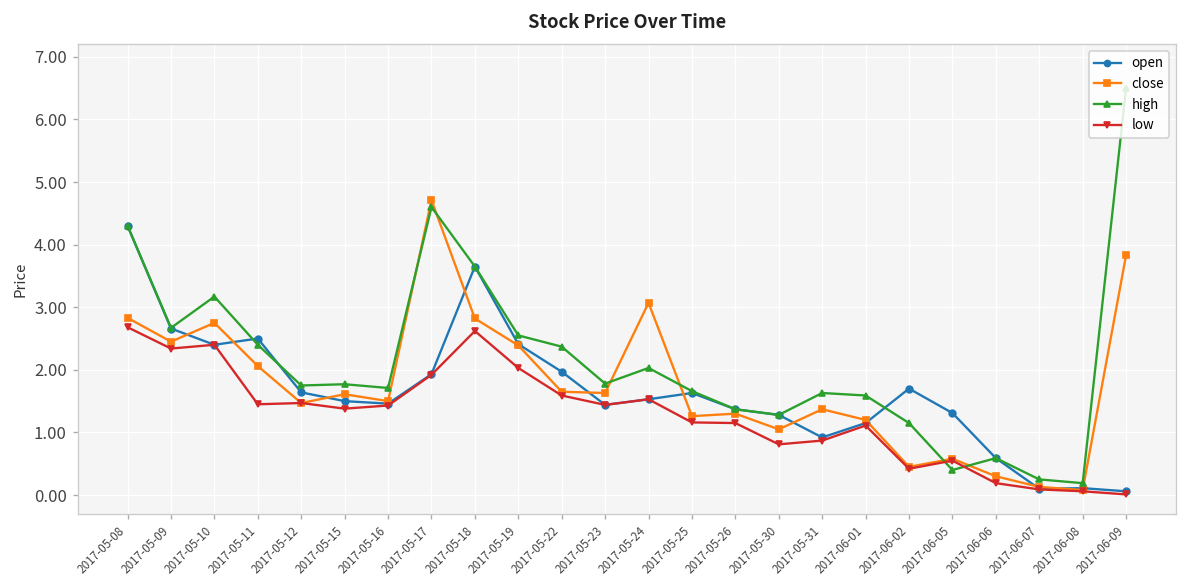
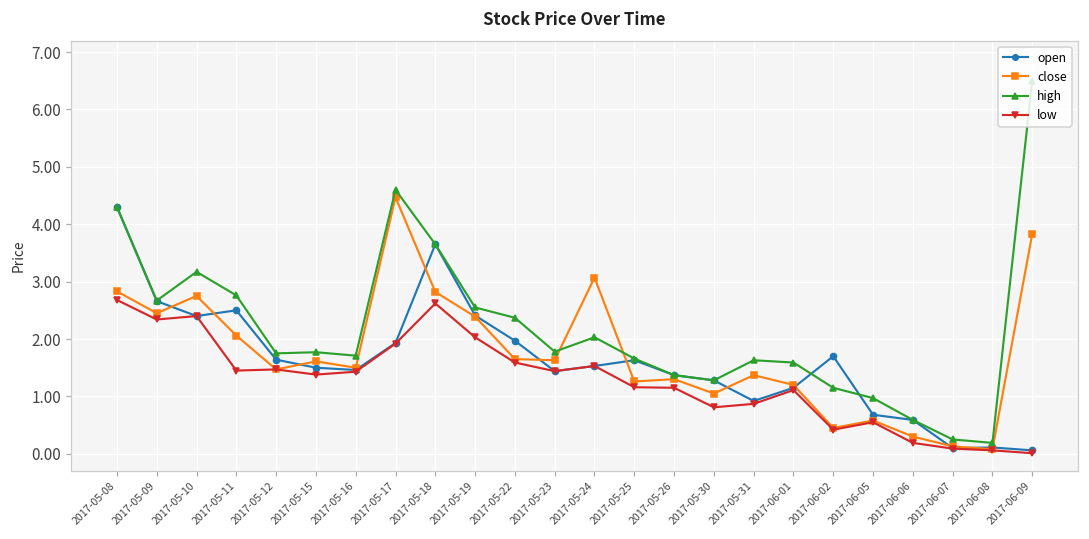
  {
    "open": {
      "2017-05-11": 2.5,
      "2017-05-12": 1.6,
      "2017-05-15": 1.5,
      "2017-05-22": 2.0,
      "2017-05-31": 0.9,
      "2017-06-02": 1.7,
-     "2017-06-05": 1.3,
+     "2017-06-05": 0.7,
      "2017-06-09": 0.1
    },
    "close": {
      "2017-05-08": 2.8,
      "2017-05-09": 2.5,
      "2017-05-10": 2.8,
      "2017-05-11": 2.1,
      "2017-05-15": 1.6,
-     "2017-05-17": 4.7,
+     "2017-05-17": 4.5,
      "2017-05-18": 2.8,
      "2017-05-22": 1.7,
      "2017-05-23": 1.6,
      "2017-05-24": 3.1,
      "2017-05-25": 1.3,
      "2017-05-26": 1.3,
      "2017-05-30": 1.1,
      "2017-05-31": 1.4,
      "2017-06-01": 1.2,
      "2017-06-06": 0.3,
      "2017-06-09": 3.8
    },
    "high": {
      "2017-05-10": 3.2,
-     "2017-05-11": 2.4,
+     "2017-05-11": 2.8,
      "2017-05-12": 1.8,
      "2017-05-15": 1.8,
      "2017-05-16": 1.7,
      "2017-05-17": 4.6,
      "2017-05-19": 2.6,
      "2017-05-22": 2.4,
      "2017-05-23": 1.8,
      "2017-05-24": 2.0,
      "2017-05-31": 1.6,
      "2017-06-01": 1.6,
      "2017-06-02": 1.2,
-     "2017-06-05": 0.4,
+     "2017-06-05": 1.0,
      "2017-06-07": 0.3,
      "2017-06-08": 0.2
    },
    "low": {
      "2017-05-08": 2.7,
      "2017-05-09": 2.3,
      "2017-05-11": 1.5,
      "2017-05-15": 1.4,
      "2017-05-18": 2.6,
      "2017-05-19": 2.0,
      "2017-05-22": 1.6,
      "2017-05-25": 1.2,
      "2017-05-26": 1.2,
      "2017-05-30": 0.8,
      "2017-05-31": 0.9,
      "2017-06-06": 0.2,
      "2017-06-09": 0.0
    }
  }
